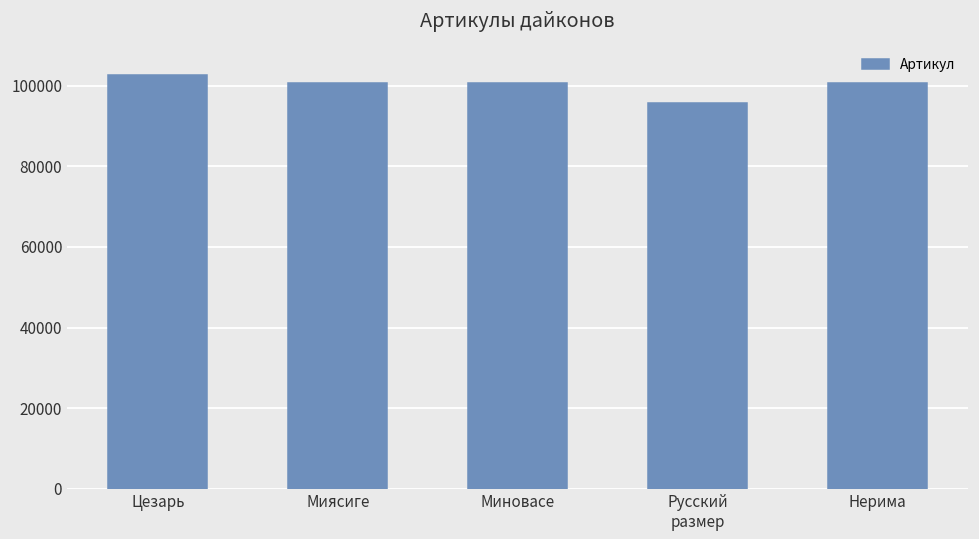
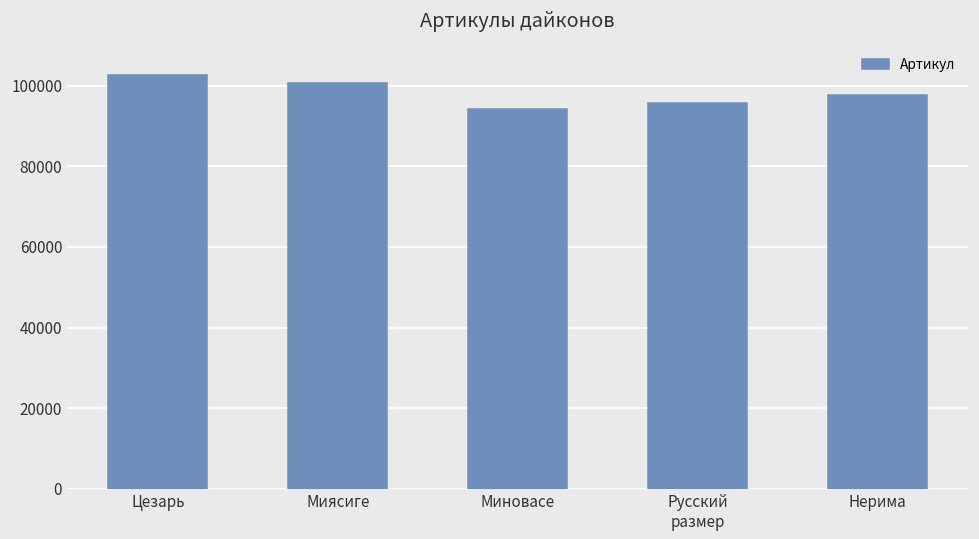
  {
    "Цезарь": 103000,
    "Миясиге": 101000,
-   "Миновасе": 101000,
+   "Миновасе": 94000,
    "Русский размер": 96000,
-   "Нерима": 101000
+   "Нерима": 98000
  }
